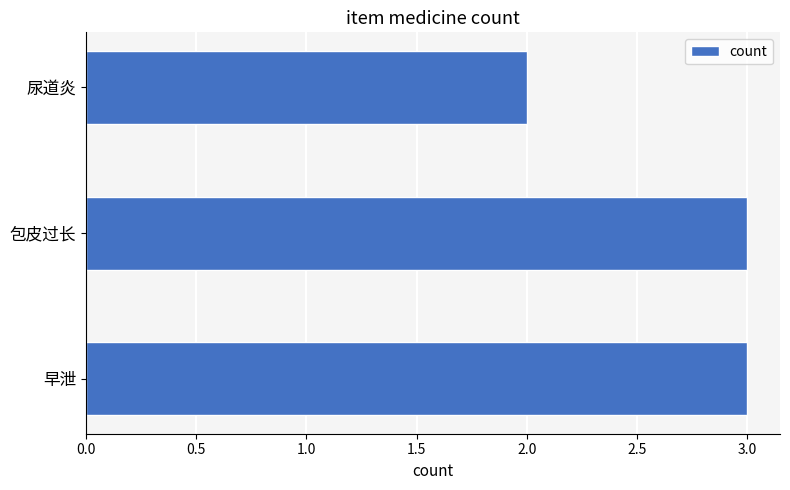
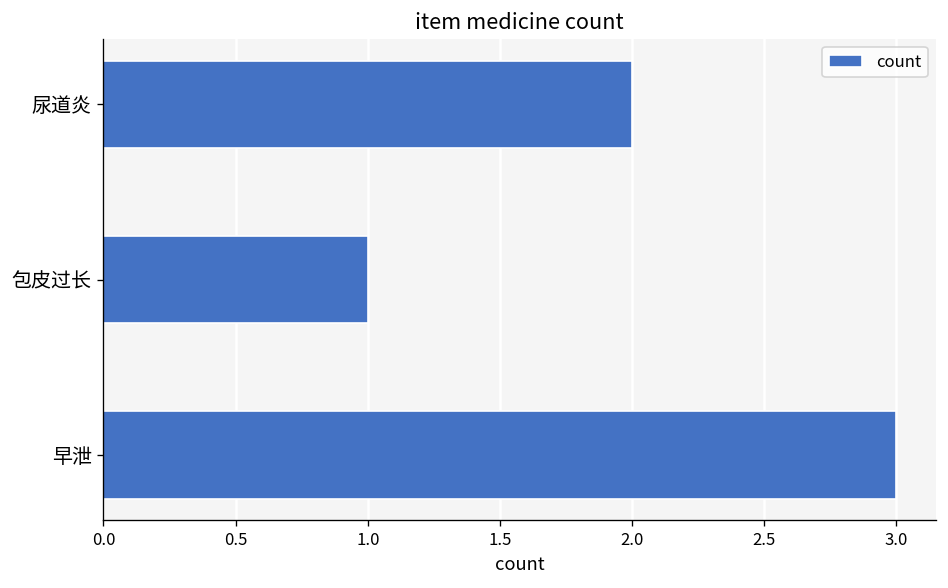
  {
    "尿道炎": 2,
-   "包皮过长": 3,
+   "包皮过长": 1,
    "早泄": 3
  }
